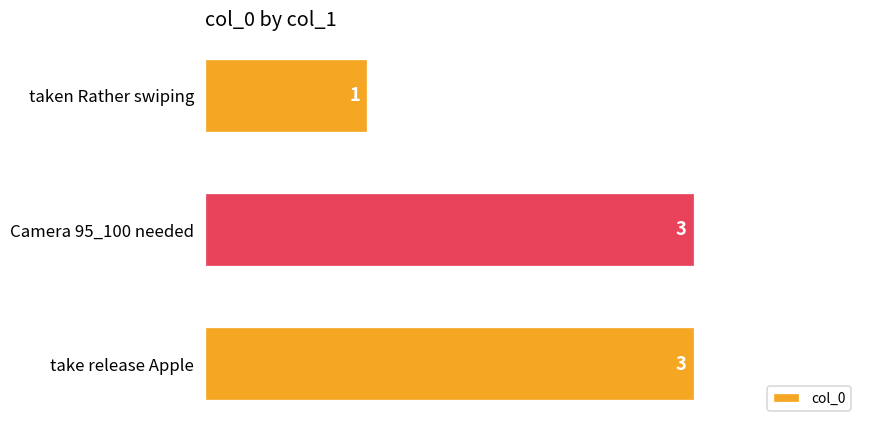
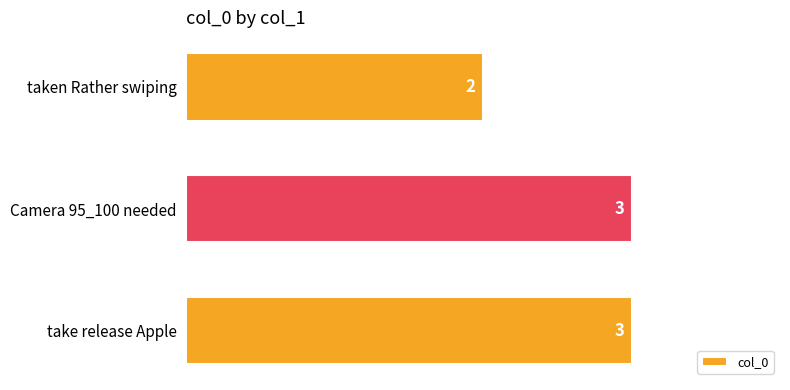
  {
-   "taken Rather swiping": 1,
+   "taken Rather swiping": 2,
    "Camera 95_100 needed": 3,
    "take release Apple": 3
  }
